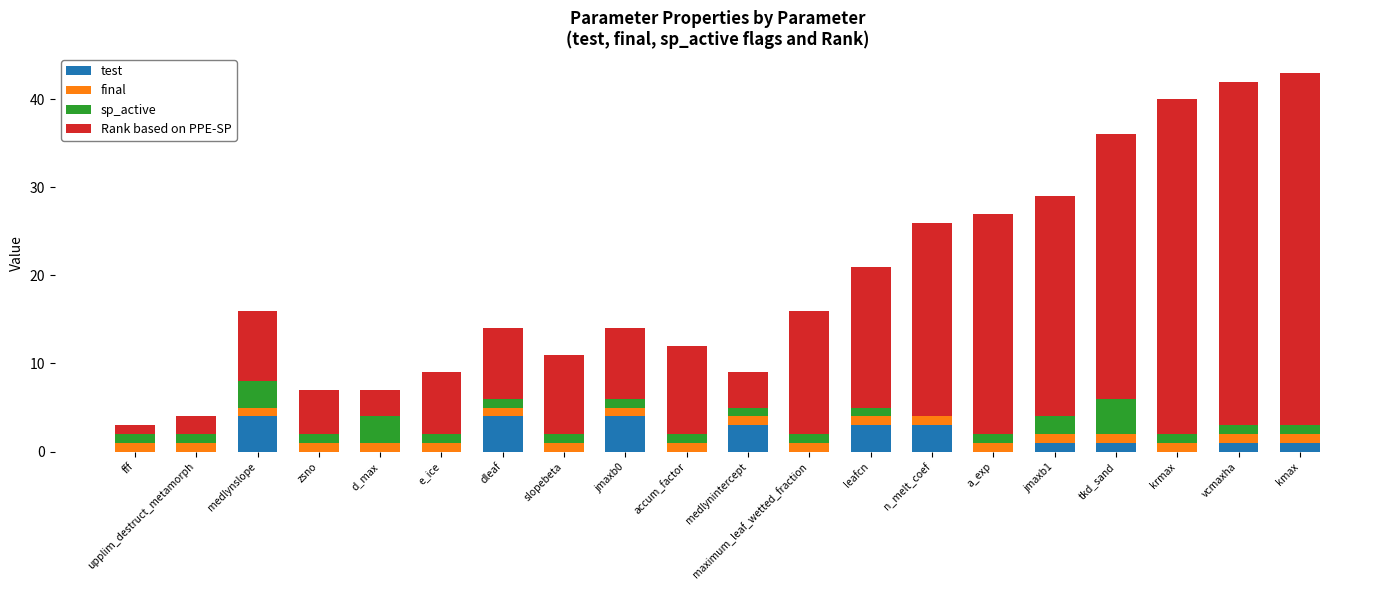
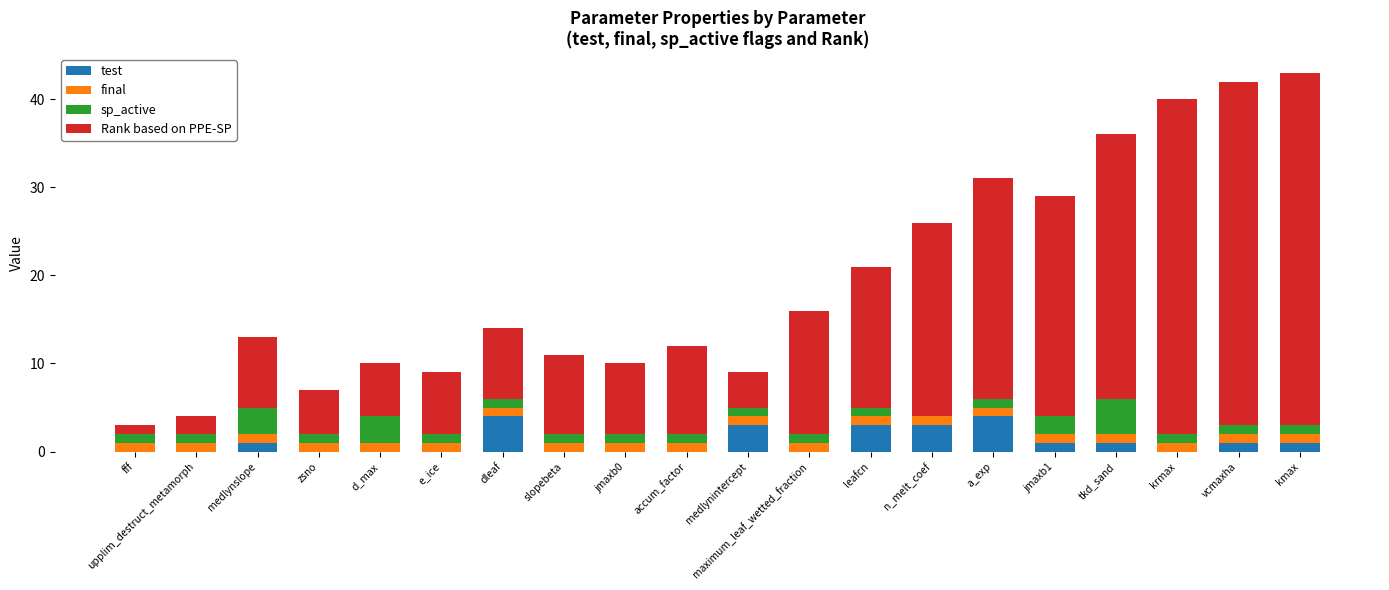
  {
    "test": {
      "fff": 0,
      "upplim_destruct_metamorph": 0,
-     "medlynslope": 4,
+     "medlynslope": 1,
      "zsno": 0,
      "d_max": 0,
      "e_ice": 0,
      "dleaf": 4,
      "slopebeta": 0,
-     "jmaxb0": 4,
+     "jmaxb0": 0,
      "accum_factor": 0,
      "medlynintercept": 3,
      "maximum_leaf_wetted_fraction": 0,
      "leafcn": 3,
      "n_melt_coef": 3,
-     "a_exp": 0,
+     "a_exp": 4,
      "jmaxb1": 1,
      "tkd_sand": 1,
      "krmax": 0,
      "vcmaxha": 1,
      "kmax": 1
    },
    "Rank based on PPE-SP": {
      "fff": 1,
      "upplim_destruct_metamorph": 2,
      "medlynslope": 8,
      "zsno": 5,
-     "d_max": 3,
+     "d_max": 6,
      "e_ice": 7,
      "dleaf": 8,
      "slopebeta": 9,
      "jmaxb0": 8,
      "accum_factor": 10,
      "medlynintercept": 4,
      "maximum_leaf_wetted_fraction": 14,
      "leafcn": 16,
      "n_melt_coef": 22,
      "a_exp": 25,
      "jmaxb1": 25,
      "tkd_sand": 30,
      "krmax": 38,
      "vcmaxha": 39,
      "kmax": 40
    }
  }
